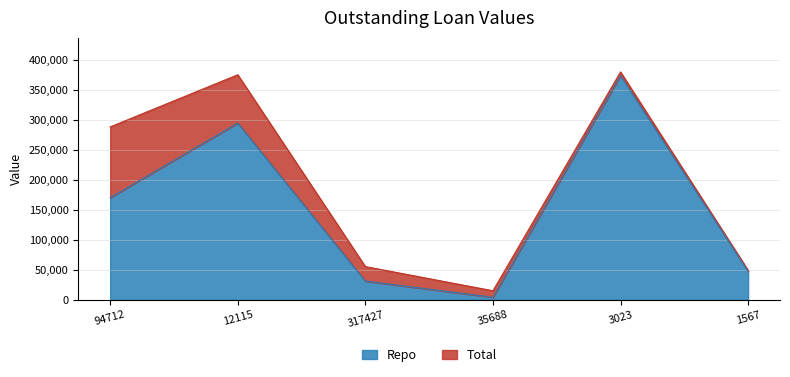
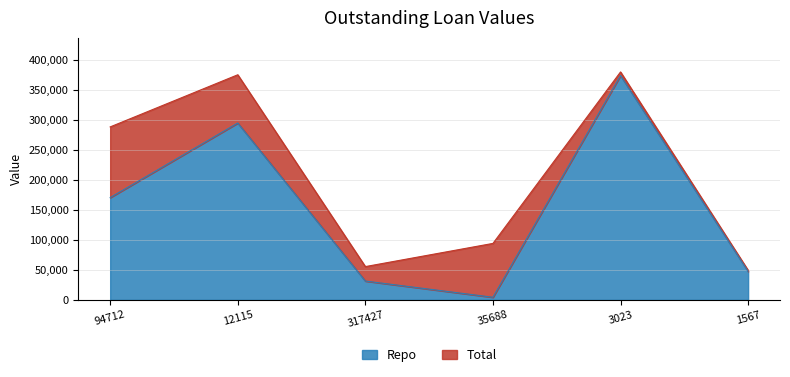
  {
    "Repo": {
      "94712": "170,000",
      "12115": "290,000",
      "317427": "30,000",
      "35688": "0",
      "3023": "370,000"
    },
    "Total": {
      "94712": "120,000",
      "12115": "80,000",
      "317427": "20,000",
-     "35688": "10,000",
+     "35688": "90,000",
      "3023": "10,000"
    }
  }
